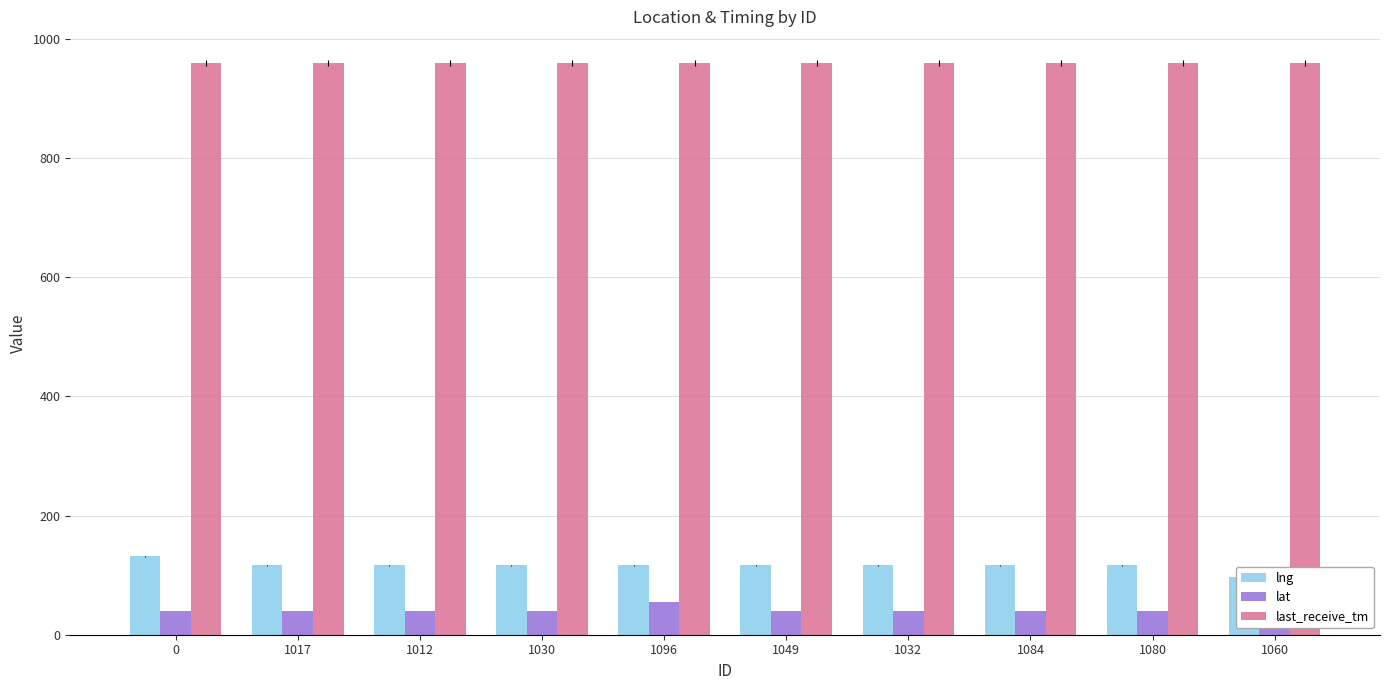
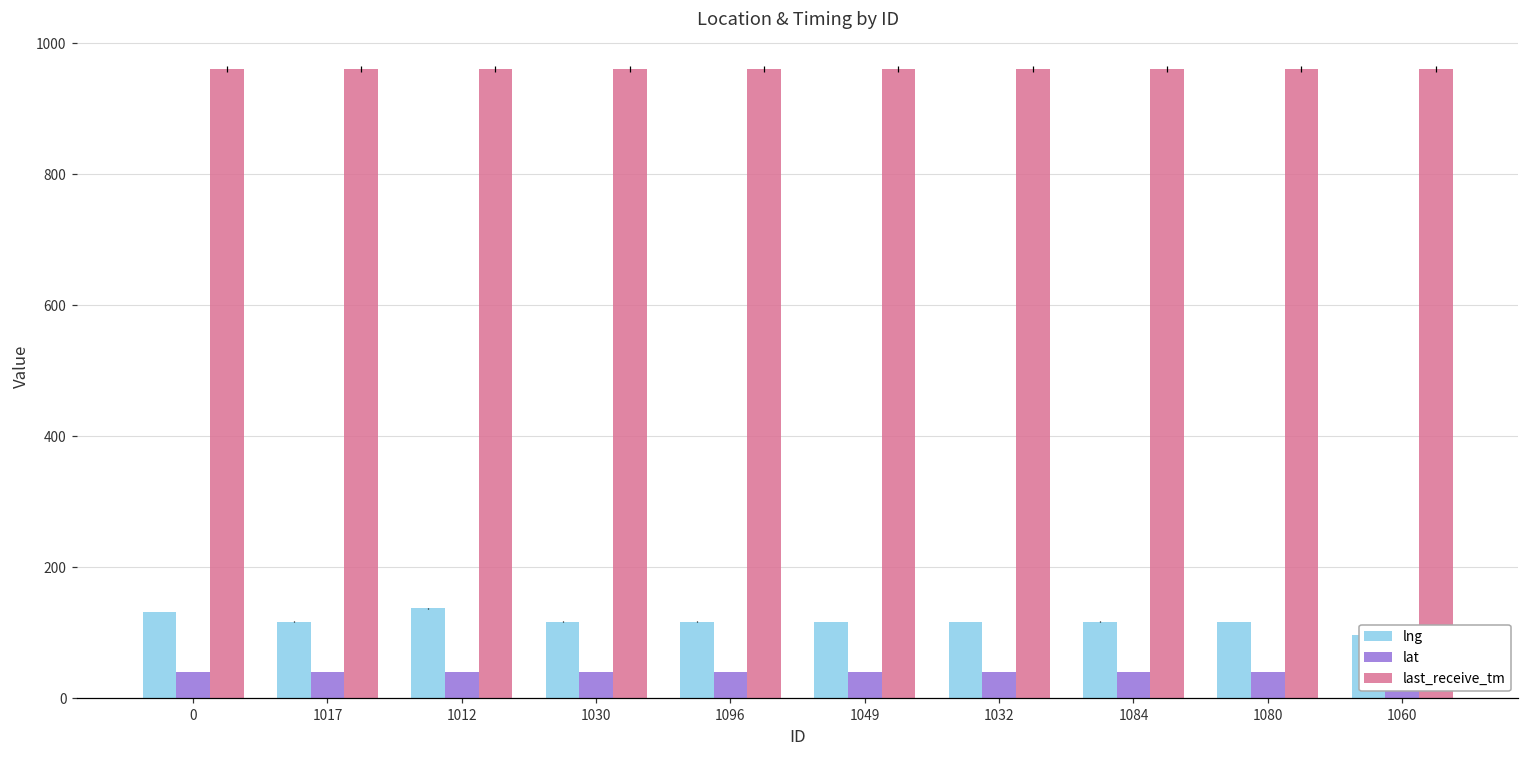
  {
    "lng": {
      "0": 130,
      "1017": 120,
-     "1012": 120,
+     "1012": 140,
      "1030": 120,
      "1096": 120,
      "1049": 120,
      "1032": 120,
      "1084": 120,
      "1080": 120
    },
    "lat": {
      "0": 40,
      "1017": 40,
      "1012": 40,
      "1030": 40,
-     "1096": 50,
+     "1096": 40,
      "1049": 40,
      "1032": 40,
      "1084": 40,
      "1080": 40
    },
    "last_receive_tm": {
      "0": 960,
      "1017": 960,
      "1012": 960,
      "1030": 960,
      "1096": 960,
      "1049": 960,
      "1032": 960,
      "1084": 960,
      "1080": 960,
      "1060": 960
    }
  }
